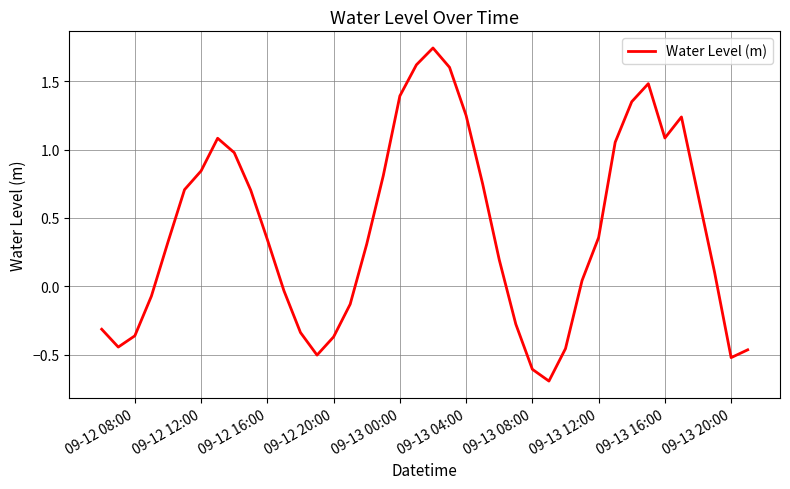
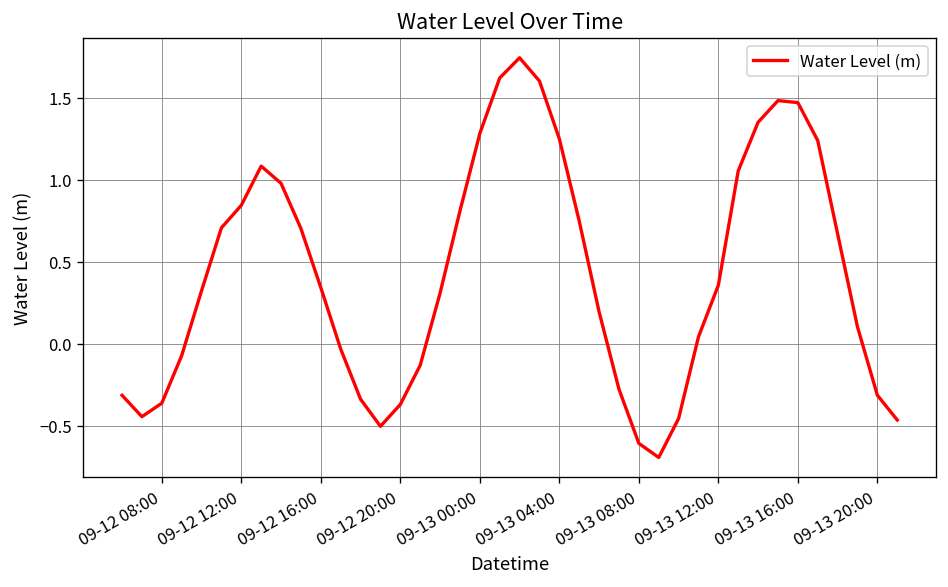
  {
    "09-12 08:00": -0.36,
    "09-12 12:00": 0.84,
    "09-12 16:00": 0.34,
    "09-12 20:00": -0.37,
-   "09-13 00:00": 1.39,
+   "09-13 00:00": 1.28,
    "09-13 04:00": 1.25,
    "09-13 08:00": -0.61,
    "09-13 12:00": 0.36,
-   "09-13 16:00": 1.08,
-   "09-13 20:00": -0.52
+   "09-13 16:00": 1.47,
+   "09-13 20:00": -0.31
  }
